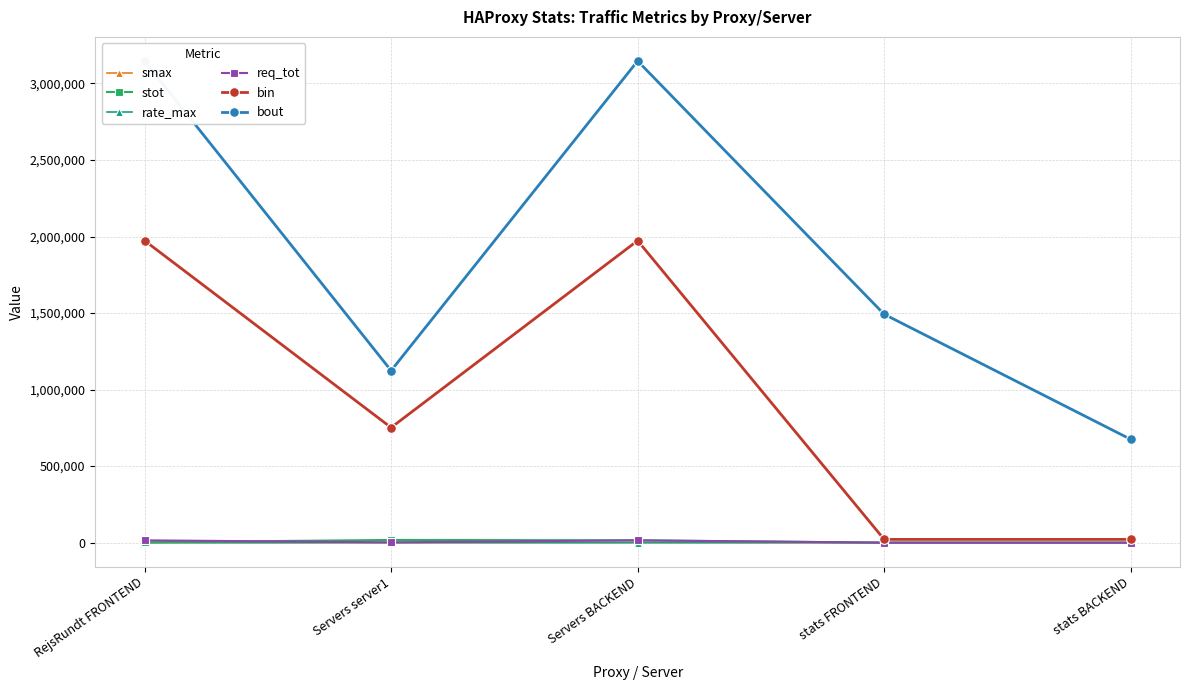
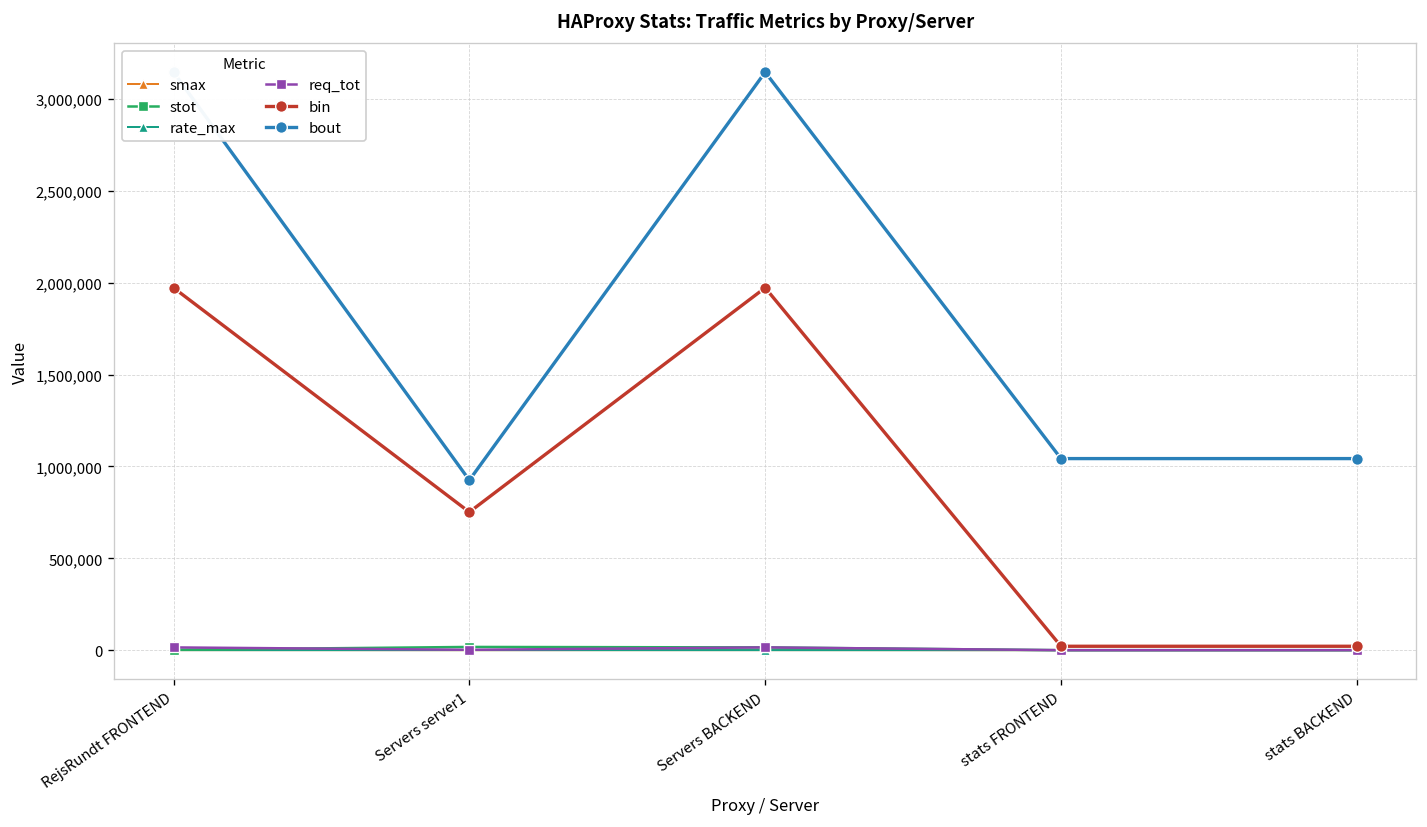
  {
    "bin": {
      "RejsRundt FRONTEND": "1,970,000",
      "Servers server1": "750,000",
      "Servers BACKEND": "1,970,000",
      "stats FRONTEND": "20,000",
      "stats BACKEND": "20,000"
    },
    "bout": {
-     "Servers server1": "1,120,000",
+     "Servers server1": "930,000",
      "Servers BACKEND": "3,150,000",
-     "stats FRONTEND": "1,490,000",
-     "stats BACKEND": "670,000"
+     "stats FRONTEND": "1,040,000",
+     "stats BACKEND": "1,040,000"
    }
  }
